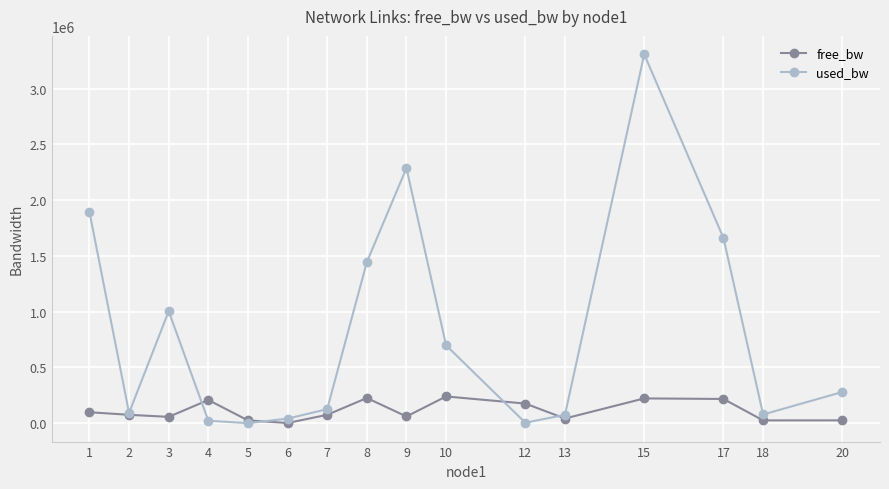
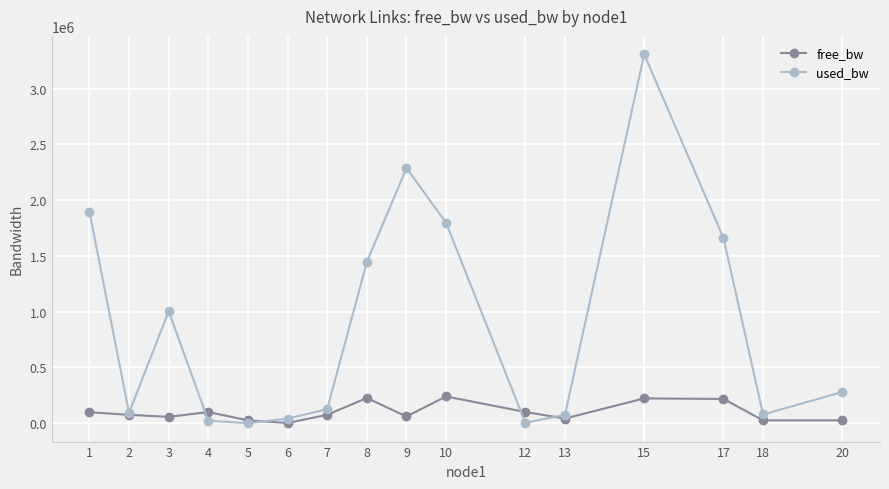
  {
    "free_bw": {
      "1": 100000,
      "3": 60000,
-     "4": 210000,
+     "4": 100000,
      "5": 20000,
      "6": 0,
      "7": 70000,
      "8": 230000,
      "9": 60000,
      "10": 240000,
-     "12": 180000,
+     "12": 100000,
      "13": 40000,
      "15": 220000,
      "17": 220000,
      "18": 20000,
      "20": 20000
    },
    "used_bw": {
      "1": 1890000,
      "3": 1000000,
      "4": 20000,
      "5": 0,
      "6": 40000,
      "7": 130000,
      "8": 1440000,
      "9": 2290000,
-     "10": 700000,
+     "10": 1800000,
      "12": 0,
      "13": 70000,
      "15": 3310000,
      "17": 1660000,
      "18": 80000,
      "20": 280000
    }
  }
